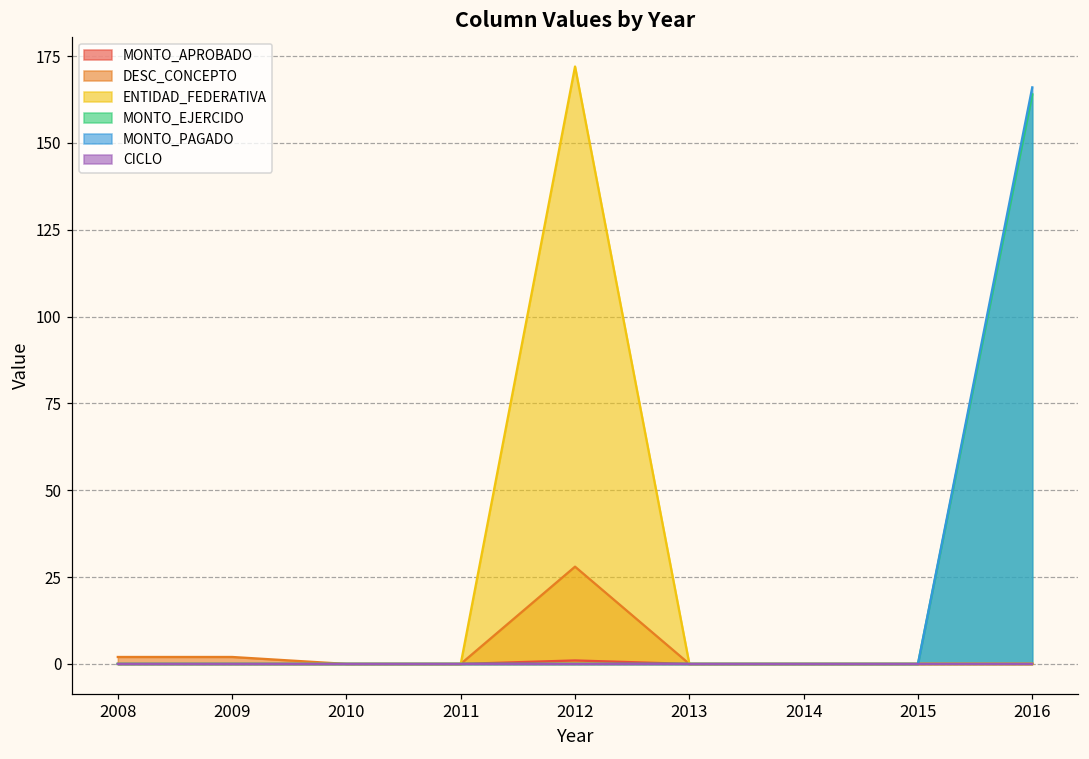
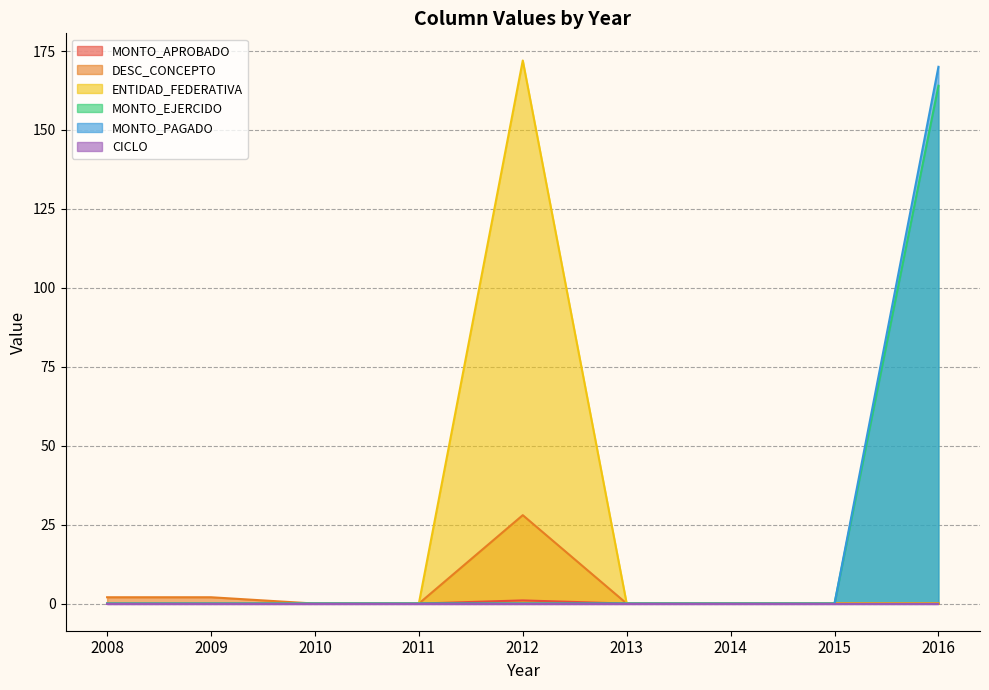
  {
    "ENTIDAD_FEDERATIVA": {
      "2012": 172
    },
    "MONTO_EJERCIDO": {
      "2016": 164
    },
    "MONTO_PAGADO": {
-     "2016": 166
+     "2016": 170
    }
  }
